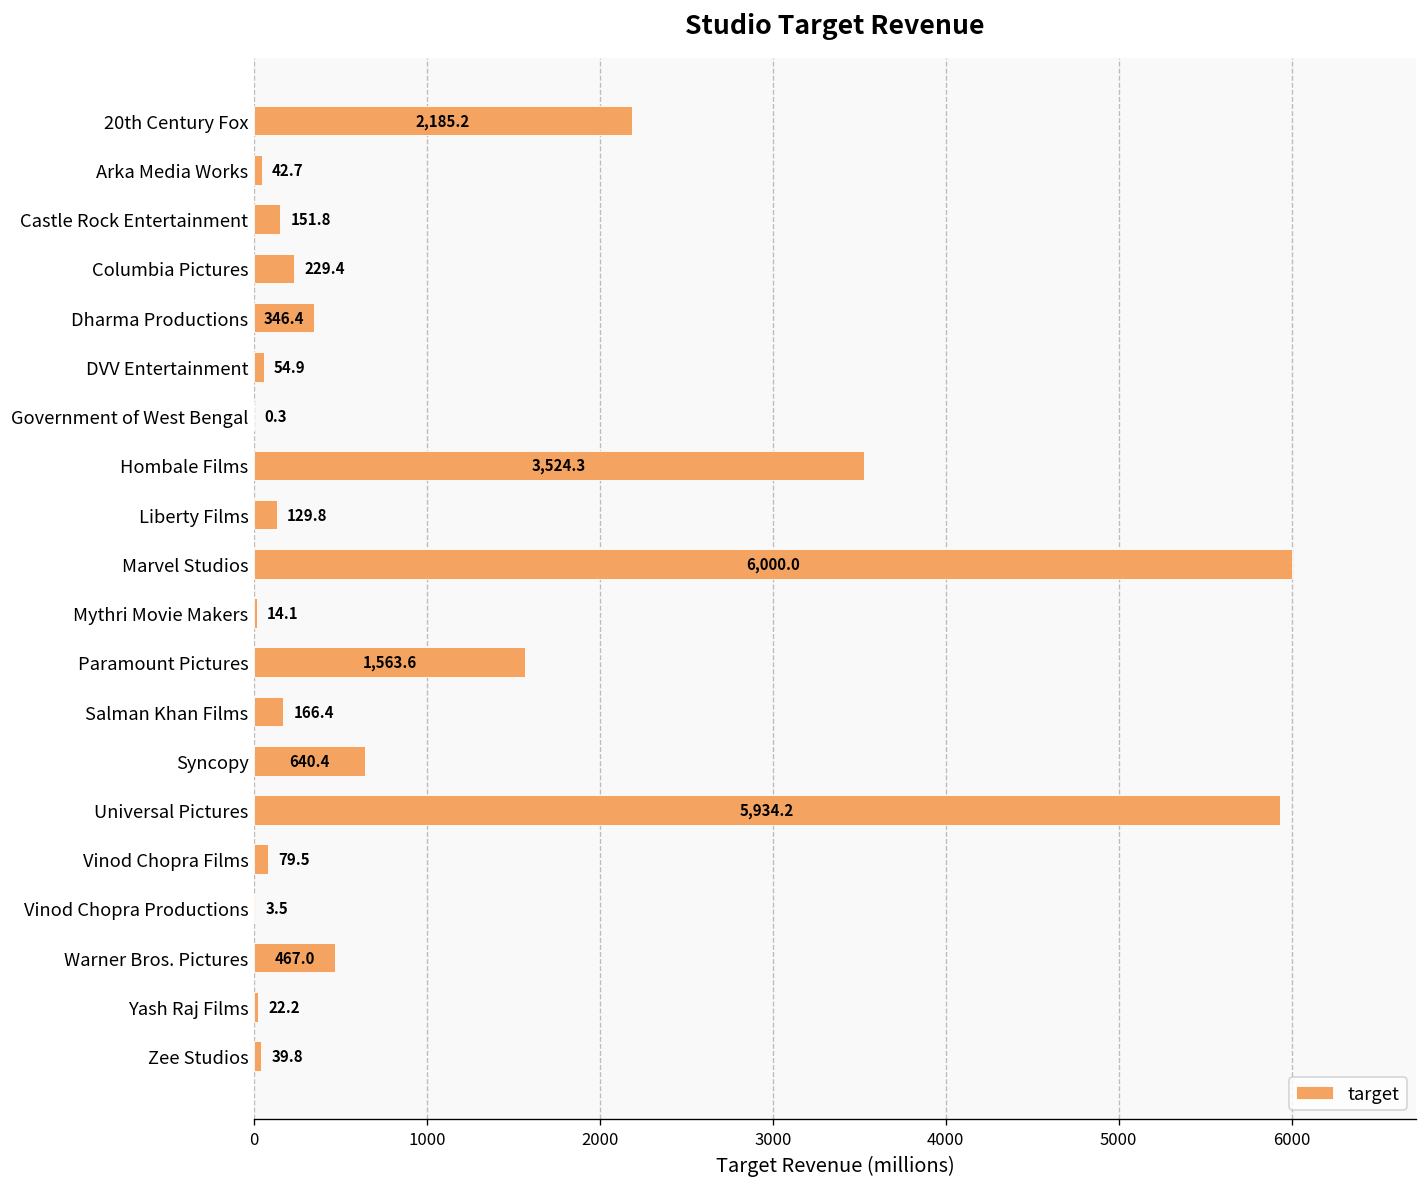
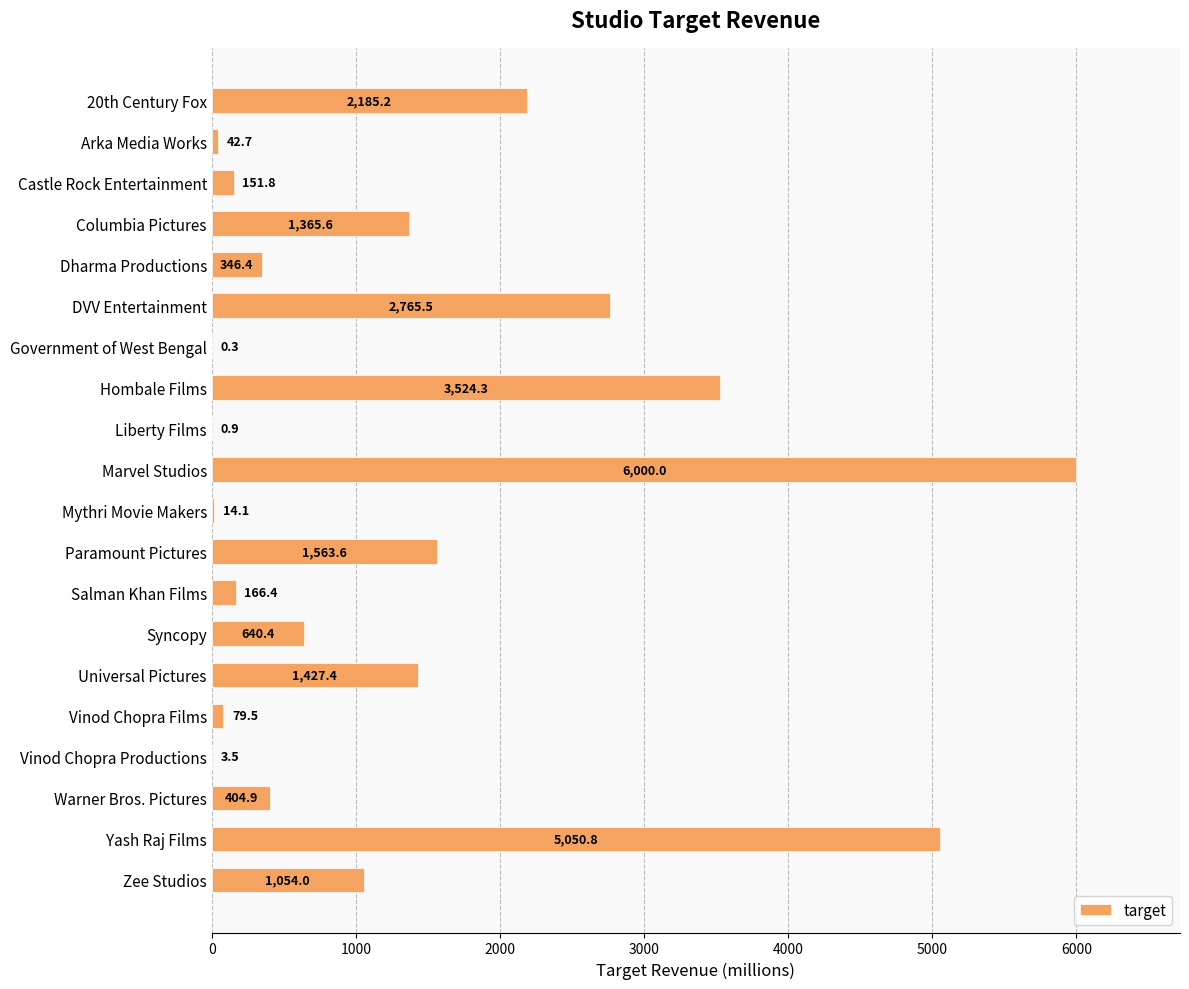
  {
    "20th Century Fox": "2,185.2",
    "Arka Media Works": "42.7",
    "Castle Rock Entertainment": "151.8",
-   "Columbia Pictures": "229.4",
+   "Columbia Pictures": "1,365.6",
    "Dharma Productions": "346.4",
-   "DVV Entertainment": "54.9",
+   "DVV Entertainment": "2,765.5",
    "Government of West Bengal": "0.3",
    "Hombale Films": "3,524.3",
-   "Liberty Films": "129.8",
+   "Liberty Films": "0.9",
    "Marvel Studios": "6,000.0",
    "Mythri Movie Makers": "14.1",
    "Paramount Pictures": "1,563.6",
    "Salman Khan Films": "166.4",
    "Syncopy": "640.4",
-   "Universal Pictures": "5,934.2",
+   "Universal Pictures": "1,427.4",
    "Vinod Chopra Films": "79.5",
    "Vinod Chopra Productions": "3.5",
-   "Warner Bros. Pictures": "467.0",
-   "Yash Raj Films": "22.2",
-   "Zee Studios": "39.8"
+   "Warner Bros. Pictures": "404.9",
+   "Yash Raj Films": "5,050.8",
+   "Zee Studios": "1,054.0"
  }
